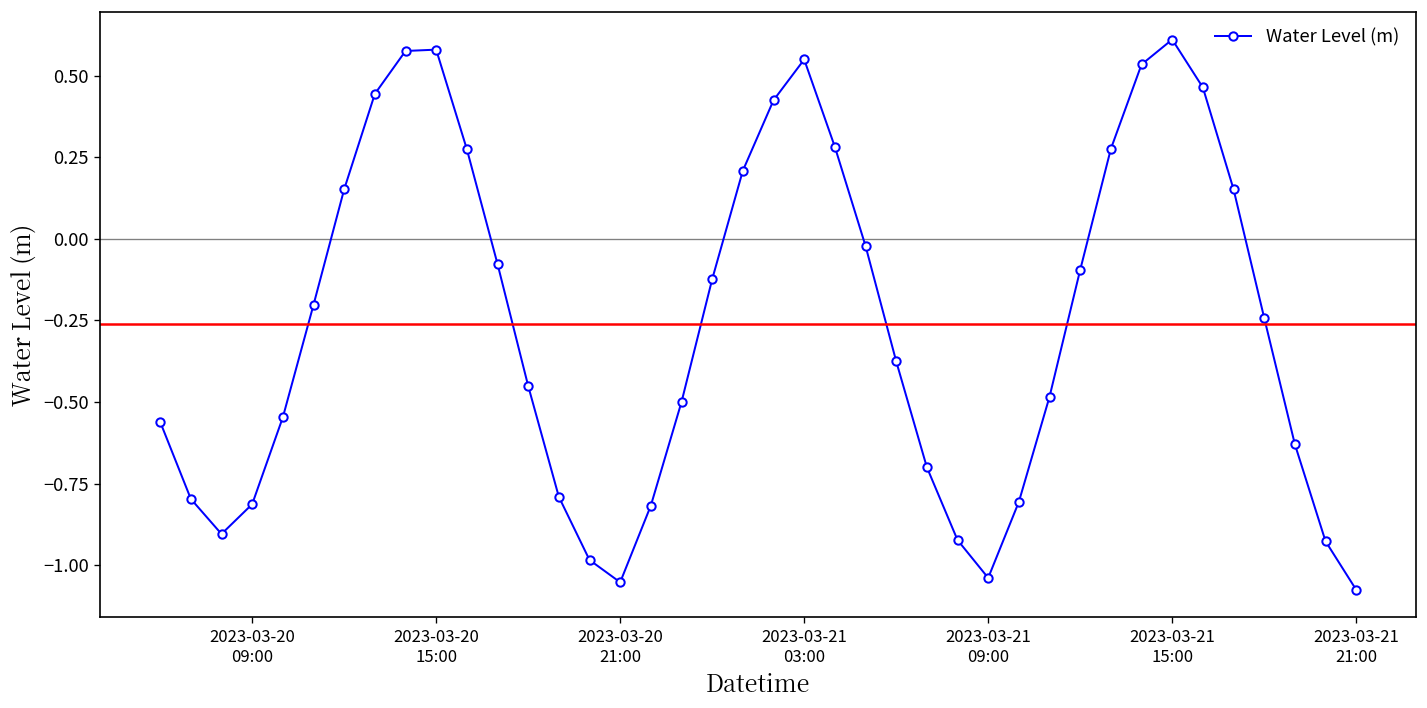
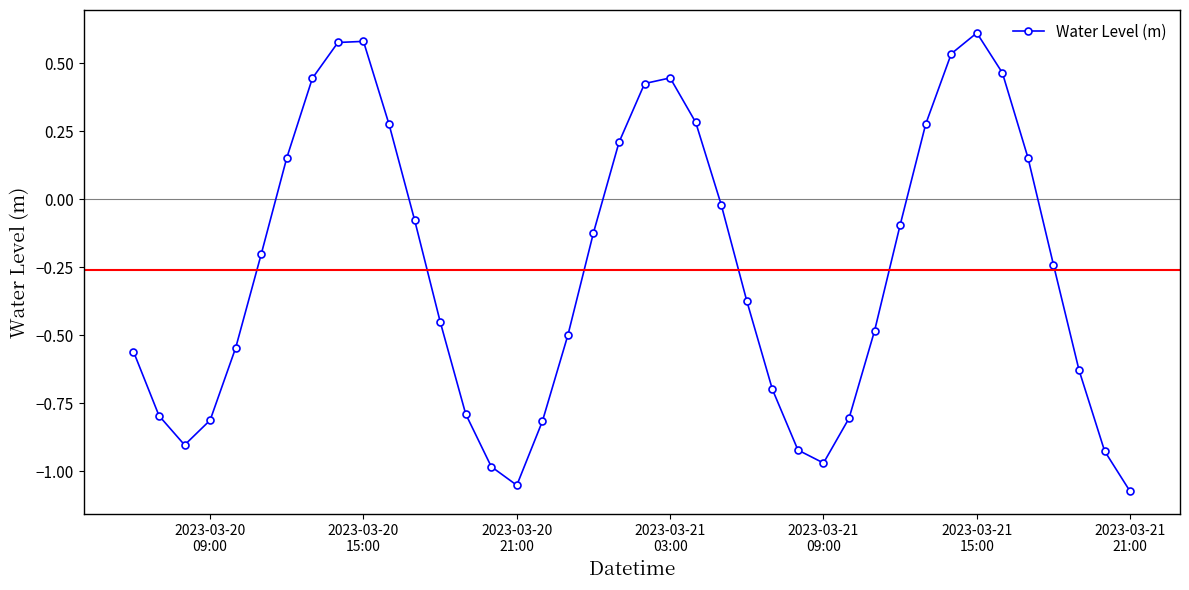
  {
    "2023-03-20 09:00": -0.81,
    "2023-03-20 15:00": 0.58,
    "2023-03-20 21:00": -1.05,
-   "2023-03-21 03:00": 0.55,
-   "2023-03-21 09:00": -1.04,
+   "2023-03-21 03:00": 0.45,
+   "2023-03-21 09:00": -0.97,
    "2023-03-21 15:00": 0.61,
    "2023-03-21 21:00": -1.08
  }
